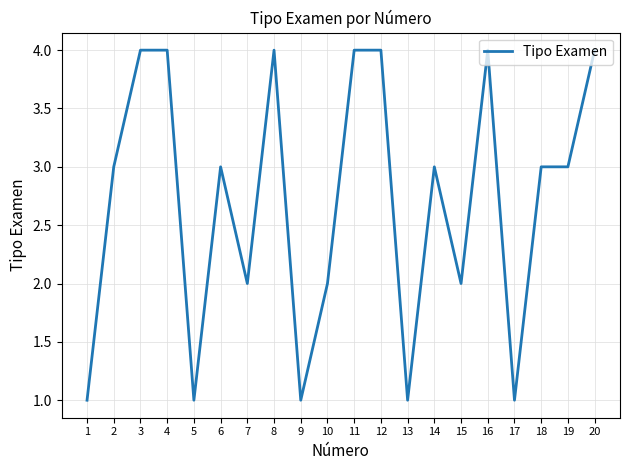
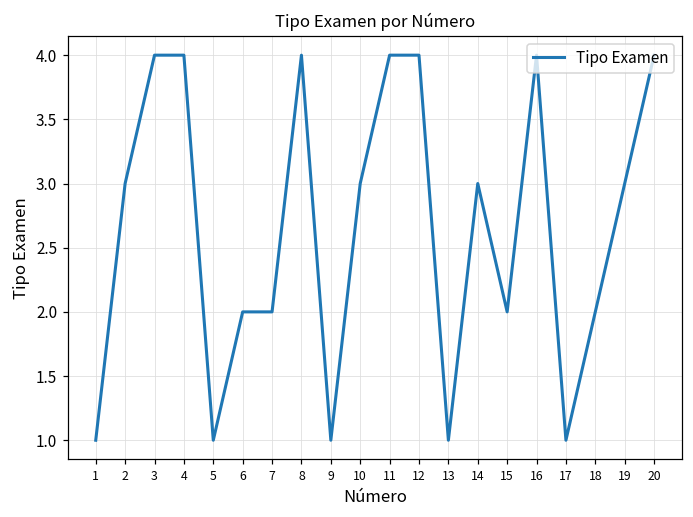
  {
    "1": 1,
    "2": 3,
    "3": 4,
    "4": 4,
    "5": 1,
-   "6": 3,
+   "6": 2,
    "7": 2,
    "8": 4,
    "9": 1,
-   "10": 2,
+   "10": 3,
    "11": 4,
    "12": 4,
    "13": 1,
    "14": 3,
    "15": 2,
    "17": 1,
-   "18": 3,
+   "18": 2,
    "19": 3
  }
